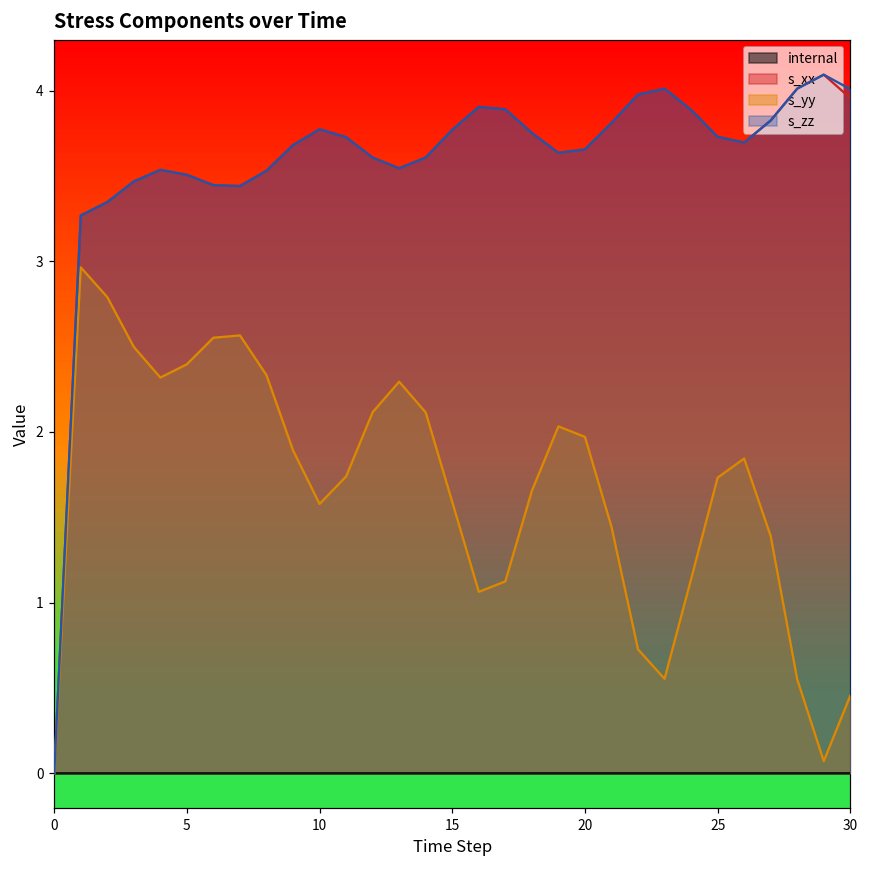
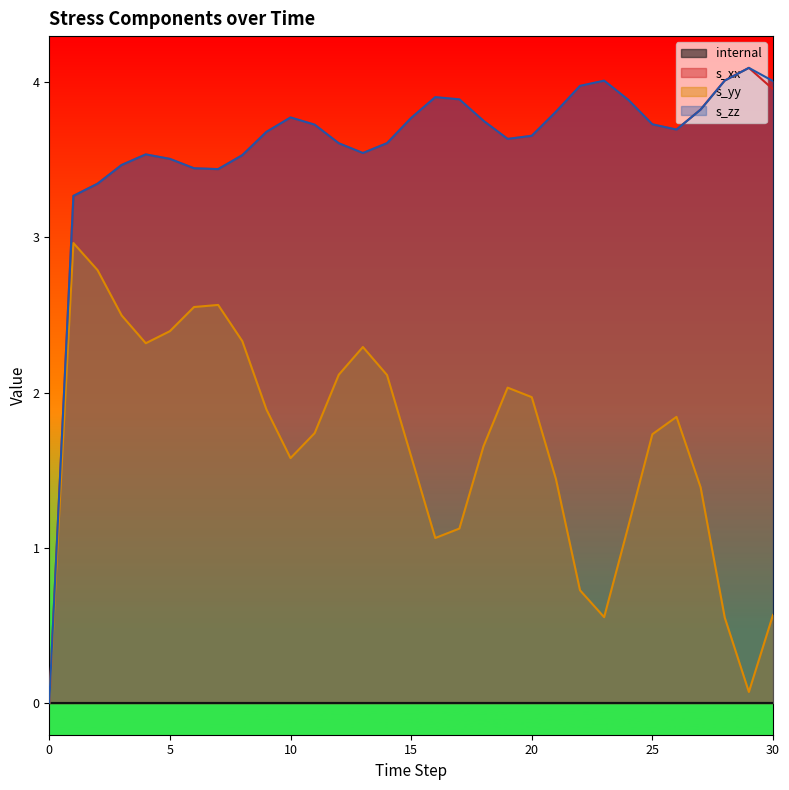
  {
    "internal": {
      "5": 0.00,
      "10": 0.00,
      "15": 0.00,
      "20": 0.00,
      "25": 0.00,
      "30": 0.00
    },
    "s_xx": {
      "30": 3.96
    },
    "s_yy": {
      "5": 2.40,
      "10": 1.58,
      "15": 1.59,
      "20": 1.97,
      "25": 1.73,
-     "30": 0.45
+     "30": 0.57
    },
    "s_zz": {
      "30": 4.01
    }
  }
